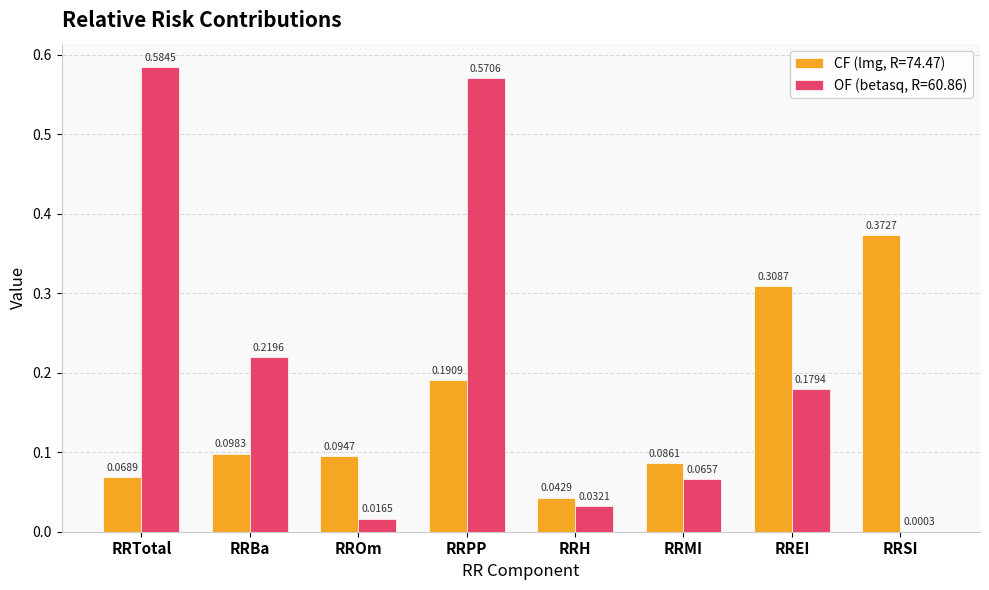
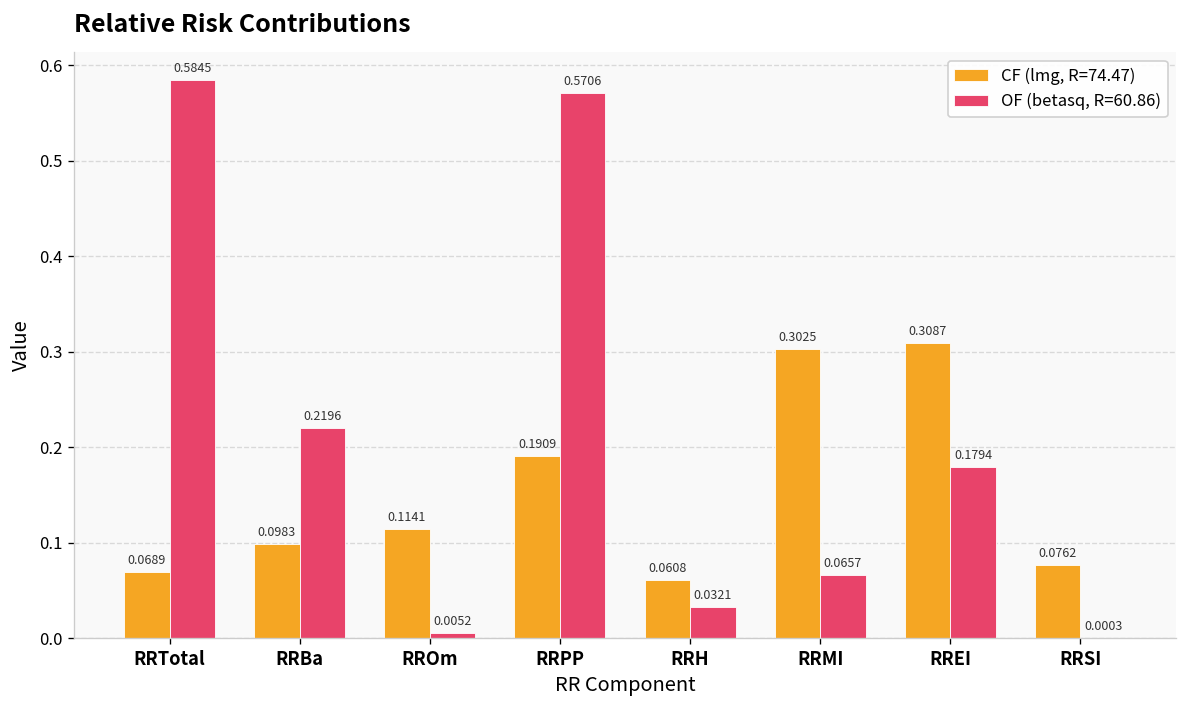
  {
    "CF (lmg, R=74.47)": {
      "RRTotal": 0.0689,
      "RRBa": 0.0983,
-     "RROm": 0.0947,
+     "RROm": 0.1141,
      "RRPP": 0.1909,
-     "RRH": 0.0429,
-     "RRMI": 0.0861,
+     "RRH": 0.0608,
+     "RRMI": 0.3025,
      "RREI": 0.3087,
-     "RRSI": 0.3727
+     "RRSI": 0.0762
    },
    "OF (betasq, R=60.86)": {
      "RRTotal": 0.5845,
      "RRBa": 0.2196,
-     "RROm": 0.0165,
+     "RROm": 0.0052,
      "RRPP": 0.5706,
      "RRH": 0.0321,
      "RRMI": 0.0657,
      "RREI": 0.1794,
      "RRSI": 0.0003
    }
  }
